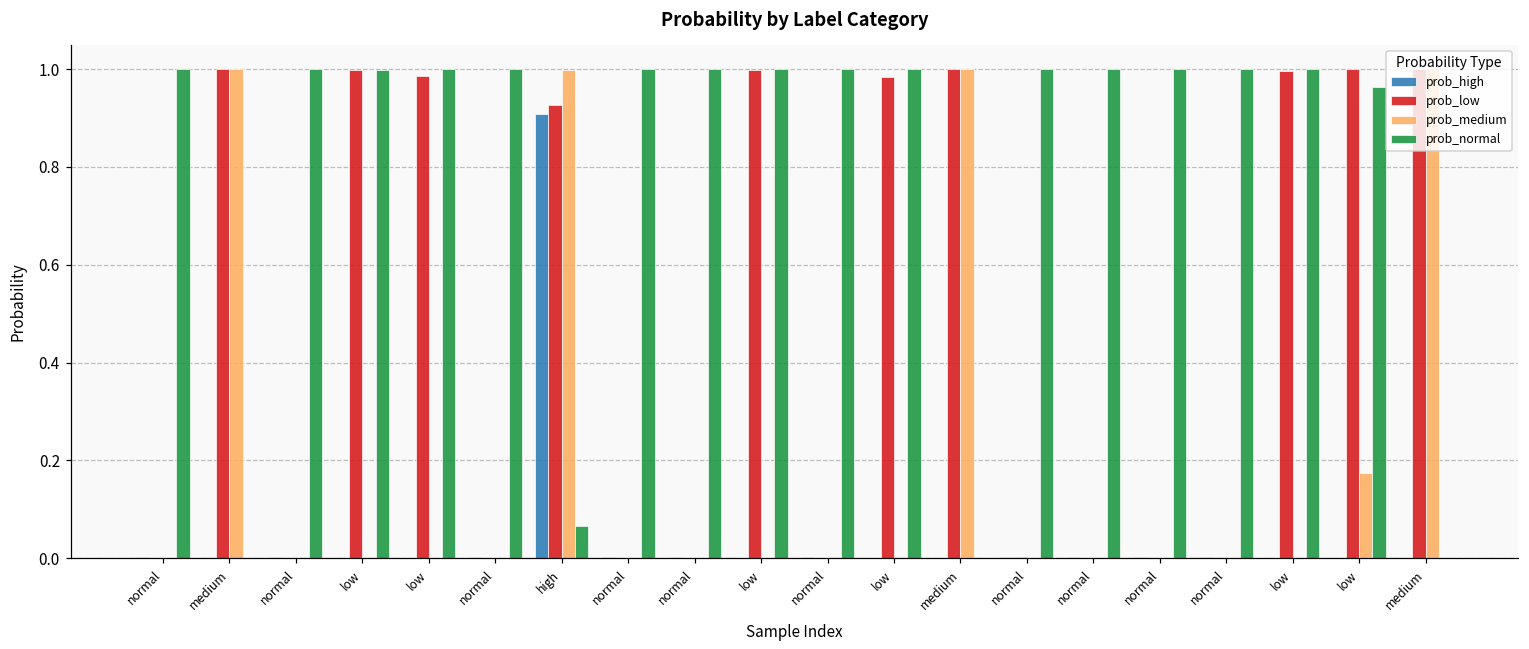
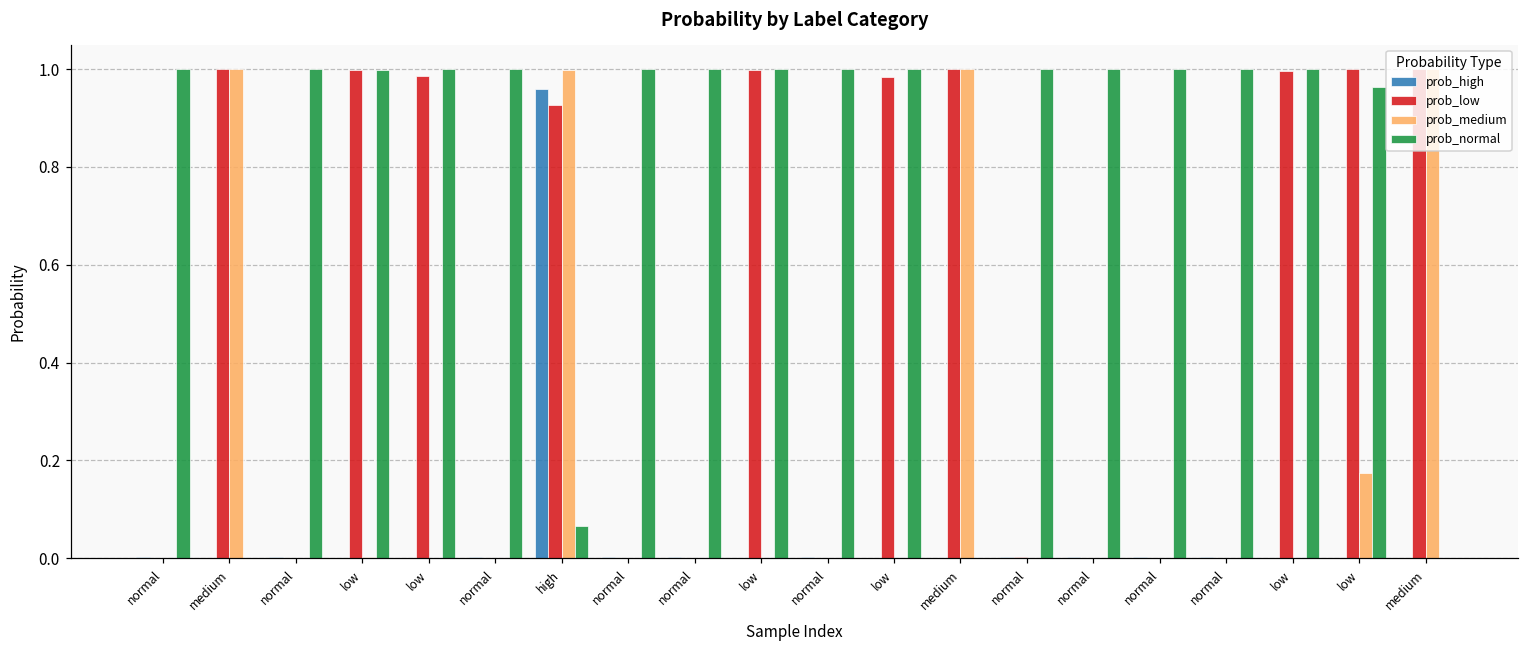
  {
    "prob_high": {
-     "high": 0.91
+     "high": 0.96
    },
    "prob_low": {
      "high": 0.93
    },
    "prob_medium": {
      "high": 1.00
    },
    "prob_normal": {
      "high": 0.07
    }
  }
